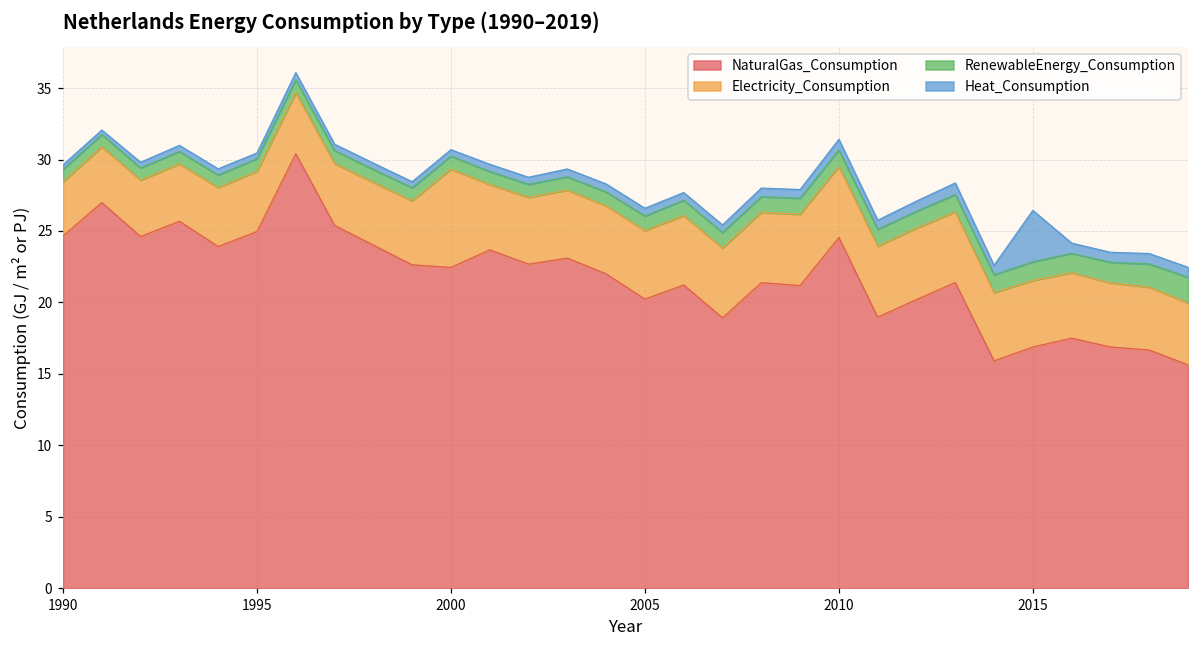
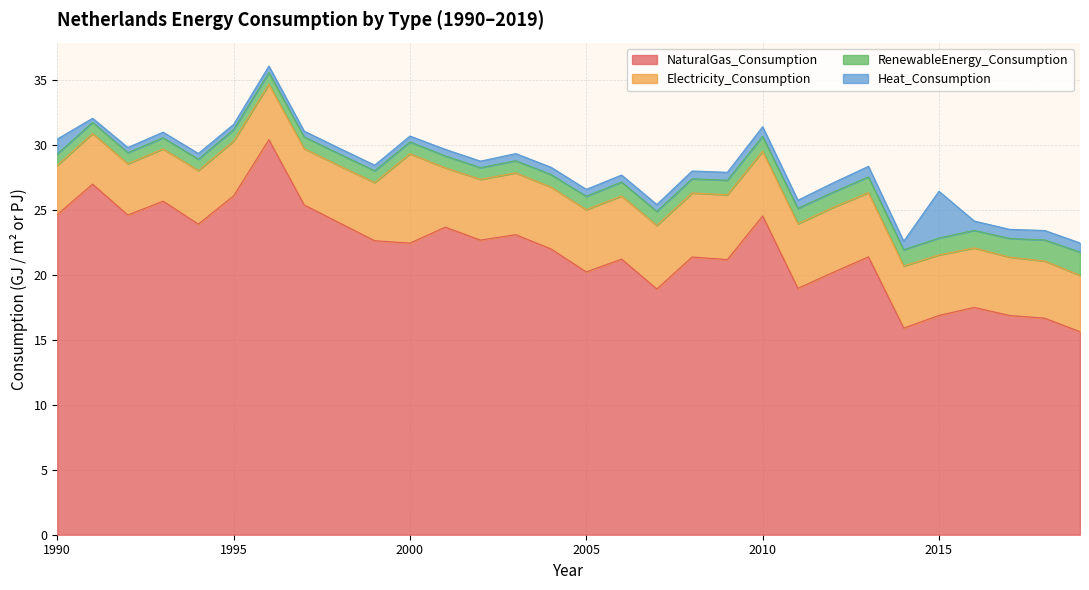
  {
    "NaturalGas_Consumption": {
      "1990": 24.7,
-     "1995": 25.0,
+     "1995": 26.1,
      "2000": 22.5,
      "2005": 20.2,
      "2010": 24.5,
      "2015": 16.9
    },
    "Electricity_Consumption": {
      "1990": 3.8,
      "1995": 4.2,
      "2000": 6.9,
      "2005": 4.8,
      "2010": 5.0,
      "2015": 4.7
    },
    "RenewableEnergy_Consumption": {
      "1990": 0.9,
      "1995": 0.9,
      "2000": 0.9,
      "2005": 1.0,
      "2010": 1.1,
      "2015": 1.3
    },
    "Heat_Consumption": {
-     "1990": 0.3,
+     "1990": 1.1,
      "1995": 0.4,
      "2000": 0.4,
      "2005": 0.5,
      "2010": 0.7,
      "2015": 3.6
    }
  }
